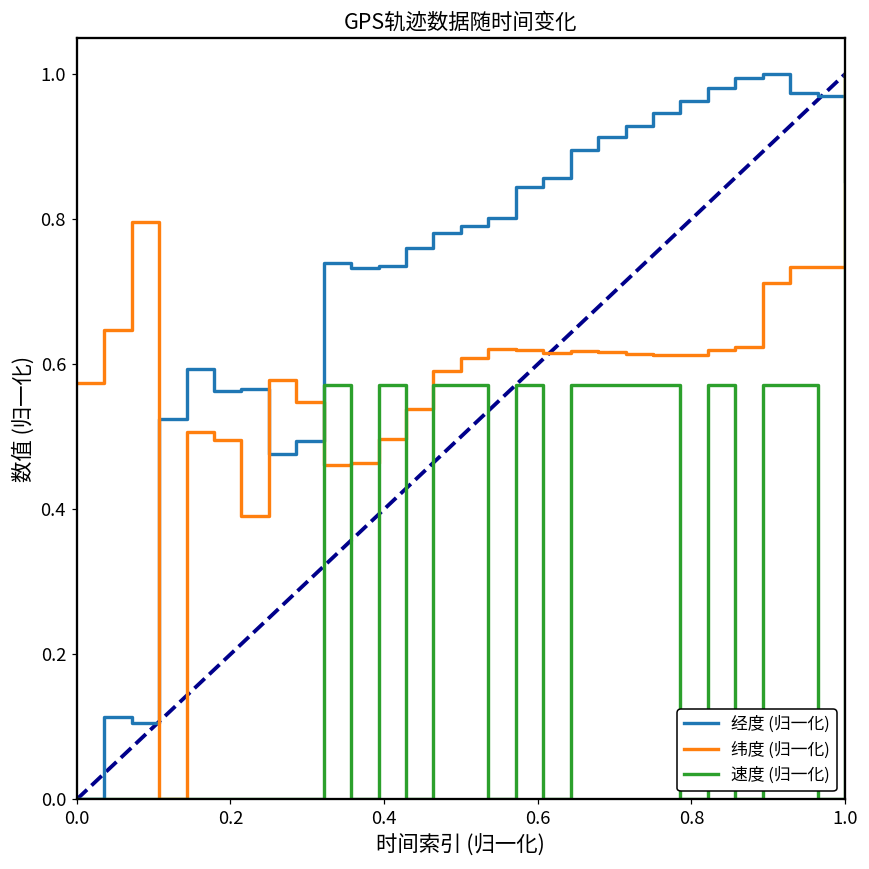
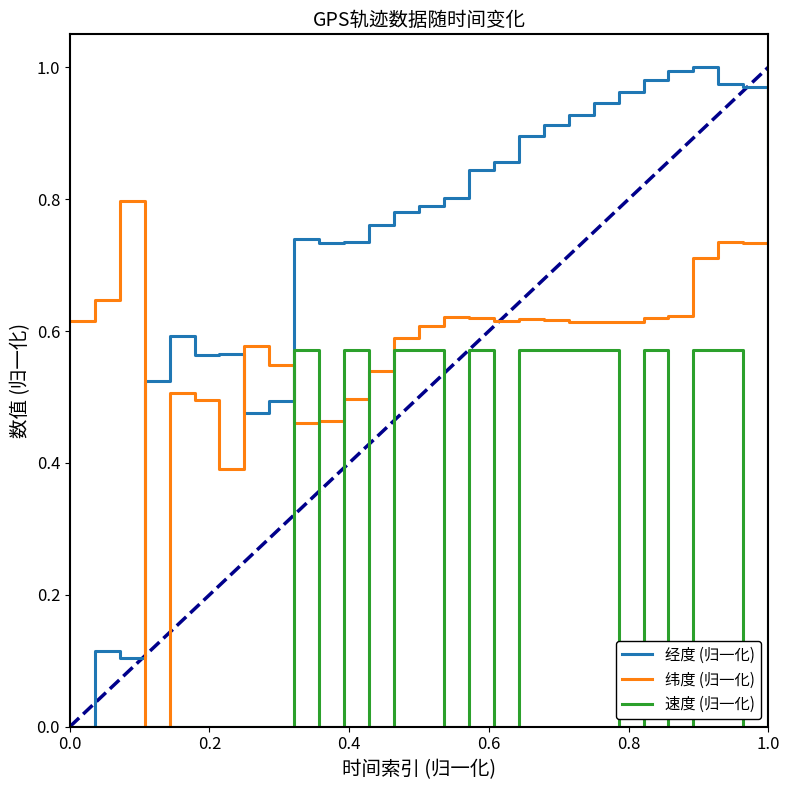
  {
    "经度 (归一化)": {
      "1.0": 0.85
    },
    "纬度 (归一化)": {
-     "0.0": 0.57
+     "0.0": 0.62
    }
  }
